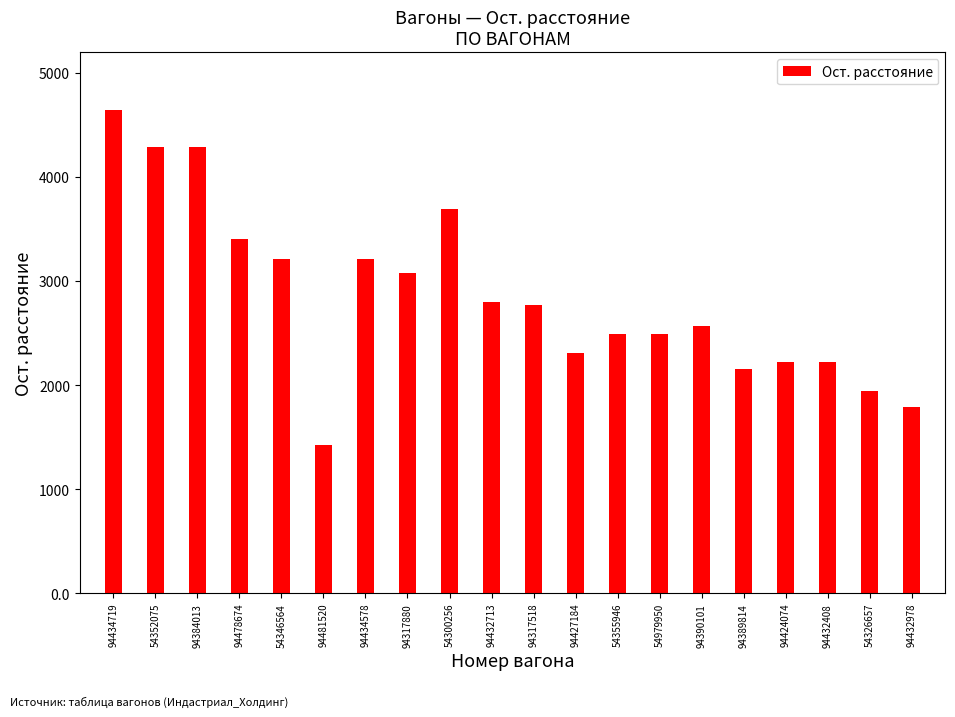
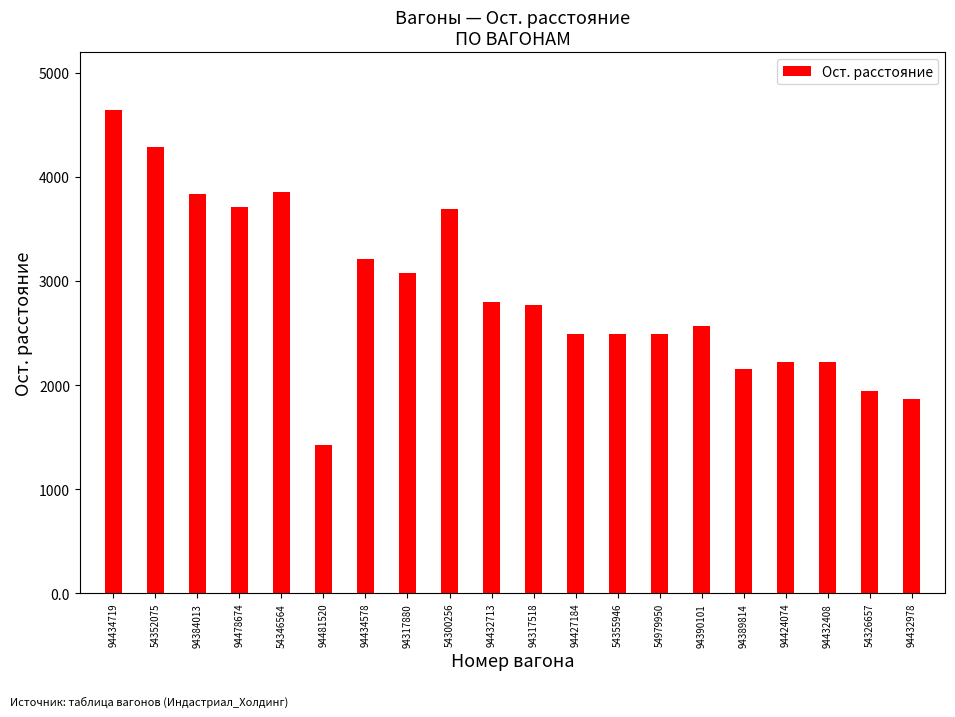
  {
    "94434719": 4640,
    "54352075": 4290,
-   "94384013": 4290,
-   "94478674": 3400,
-   "54346564": 3210,
+   "94384013": 3830,
+   "94478674": 3710,
+   "54346564": 3860,
    "94481520": 1430,
    "94434578": 3210,
    "94317880": 3080,
    "54300256": 3690,
    "94432713": 2800,
    "94317518": 2770,
-   "94427184": 2310,
+   "94427184": 2500,
    "54355946": 2500,
    "54979950": 2500,
    "94390101": 2570,
    "94389814": 2150,
    "94424074": 2230,
    "94432408": 2230,
    "54326657": 1950,
-   "94432978": 1790
+   "94432978": 1870
  }
